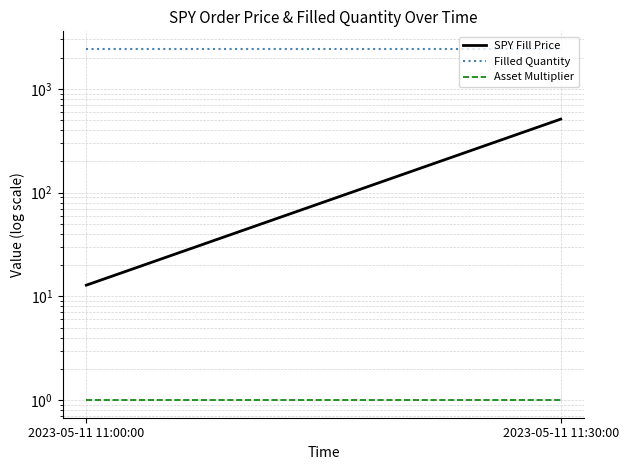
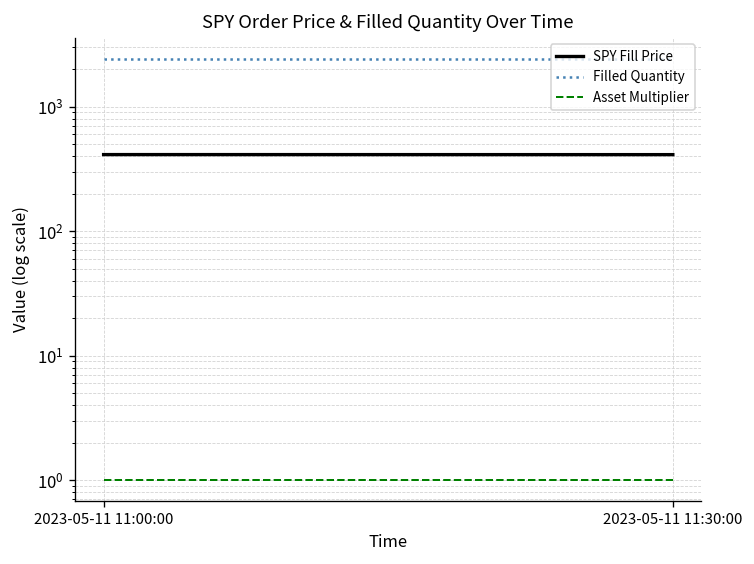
  {
    "SPY Fill Price": {
-     "2023-05-11 11:00:00": 13,
-     "2023-05-11 11:30:00": 500
+     "2023-05-11 11:00:00": 410,
+     "2023-05-11 11:30:00": 410
    },
    "Filled Quantity": {
      "2023-05-11 11:00:00": 2400
    },
    "Asset Multiplier": {
      "2023-05-11 11:00:00": 1,
      "2023-05-11 11:30:00": 1
    }
  }
